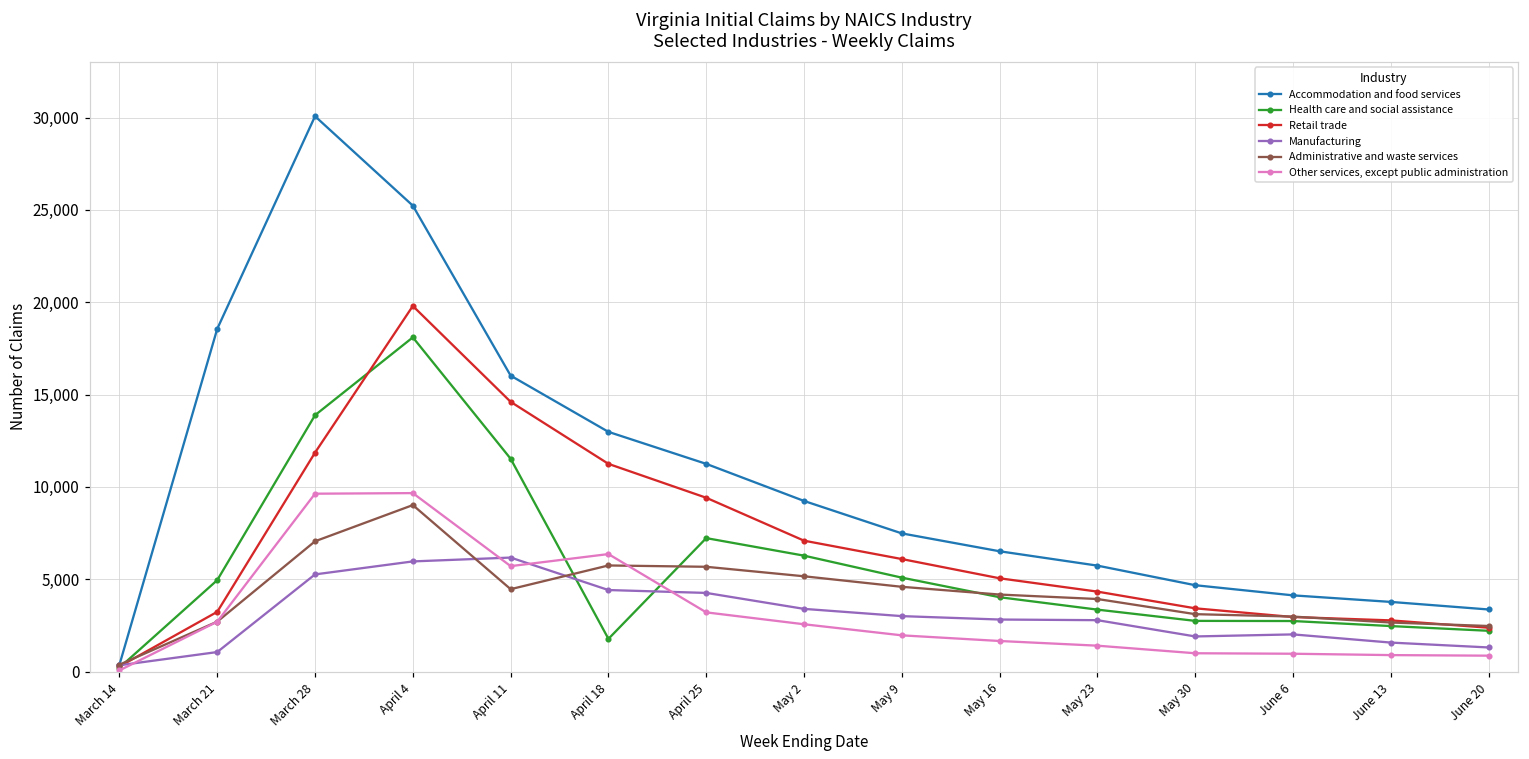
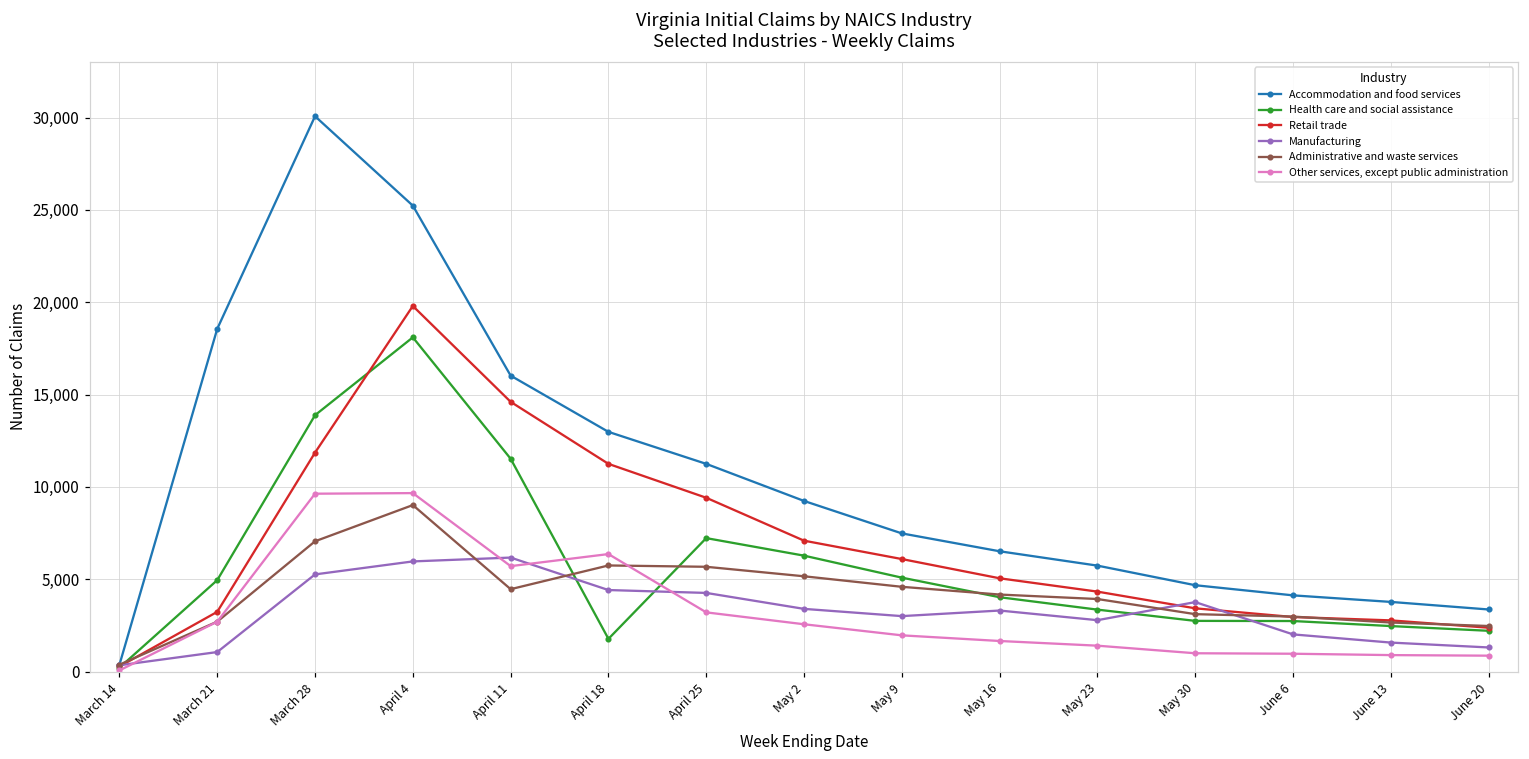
  {
    "Accommodation and food services": {
      "March 21": "18,600",
      "March 28": "30,100",
      "April 4": "25,200",
      "April 11": "16,000",
      "April 18": "13,000",
      "April 25": "11,200",
      "May 2": "9,200",
      "May 9": "7,500",
      "May 16": "6,500",
      "May 23": "5,700",
      "May 30": "4,700",
      "June 6": "4,100",
      "June 13": "3,800",
      "June 20": "3,400"
    },
    "Health care and social assistance": {
      "March 21": "5,000",
      "March 28": "13,900",
      "April 4": "18,100",
      "April 11": "11,500",
      "April 18": "1,800",
      "April 25": "7,200",
      "May 2": "6,300",
      "May 9": "5,100",
      "May 23": "3,400",
      "May 30": "2,700",
      "June 6": "2,700",
      "June 13": "2,500",
      "June 20": "2,200"
    },
    "Retail trade": {
      "March 21": "3,200",
      "March 28": "11,900",
      "April 4": "19,800",
      "April 11": "14,600",
      "April 18": "11,200",
      "April 25": "9,400",
      "May 2": "7,100",
      "May 9": "6,100",
      "May 16": "5,100",
      "May 23": "4,300",
      "May 30": "3,400"
    },
    "Manufacturing": {
      "March 21": "1,100",
      "March 28": "5,300",
      "April 4": "6,000",
      "April 11": "6,200",
      "April 18": "4,400",
      "April 25": "4,300",
      "May 2": "3,400",
      "May 9": "3,000",
-     "May 16": "2,800",
+     "May 16": "3,300",
      "May 23": "2,800",
-     "May 30": "1,900",
+     "May 30": "3,800",
      "June 6": "2,000",
      "June 13": "1,600",
      "June 20": "1,300"
    },
    "Administrative and waste services": {
      "March 28": "7,100",
      "April 4": "9,000",
      "April 11": "4,500",
      "April 18": "5,700",
      "April 25": "5,700",
      "May 2": "5,200",
      "May 9": "4,600",
      "May 23": "3,900",
      "May 30": "3,100"
    },
    "Other services, except public administration": {
      "March 28": "9,600",
      "April 4": "9,700",
      "April 11": "5,700",
      "April 18": "6,400",
      "April 25": "3,200",
      "May 2": "2,600",
      "May 9": "2,000",
      "May 16": "1,700",
      "May 23": "1,400",
      "May 30": "1,000",
      "June 6": "1,000",
      "June 13": "900",
      "June 20": "900"
    }
  }
